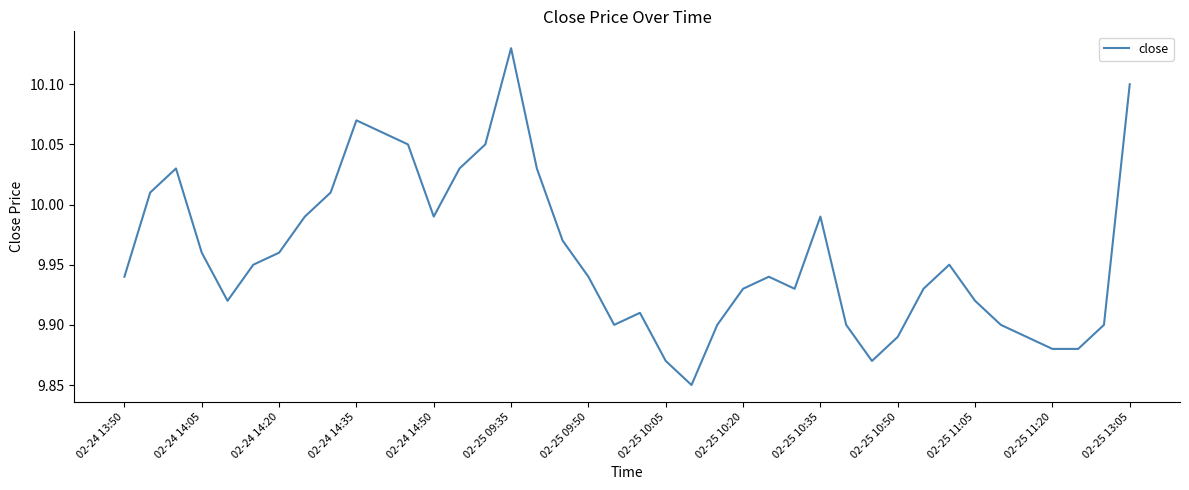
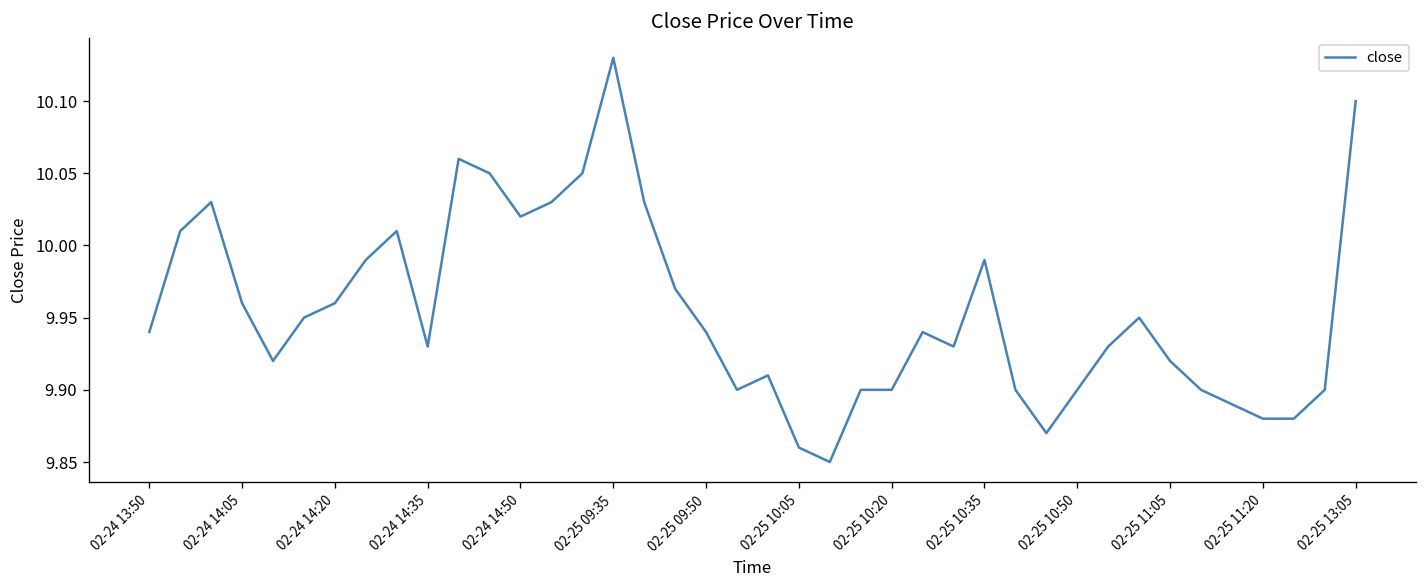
  {
    "02-24 13:50": 9.94,
    "02-24 14:05": 9.96,
    "02-24 14:20": 9.96,
-   "02-24 14:35": 10.07,
-   "02-24 14:50": 9.99,
+   "02-24 14:35": 9.93,
+   "02-24 14:50": 10.02,
    "02-25 09:35": 10.13,
    "02-25 09:50": 9.94,
-   "02-25 10:05": 9.87,
-   "02-25 10:20": 9.93,
+   "02-25 10:05": 9.86,
+   "02-25 10:20": 9.90,
    "02-25 10:35": 9.99,
-   "02-25 10:50": 9.89,
+   "02-25 10:50": 9.90,
    "02-25 11:05": 9.92,
    "02-25 11:20": 9.88,
    "02-25 13:05": 10.10
  }
